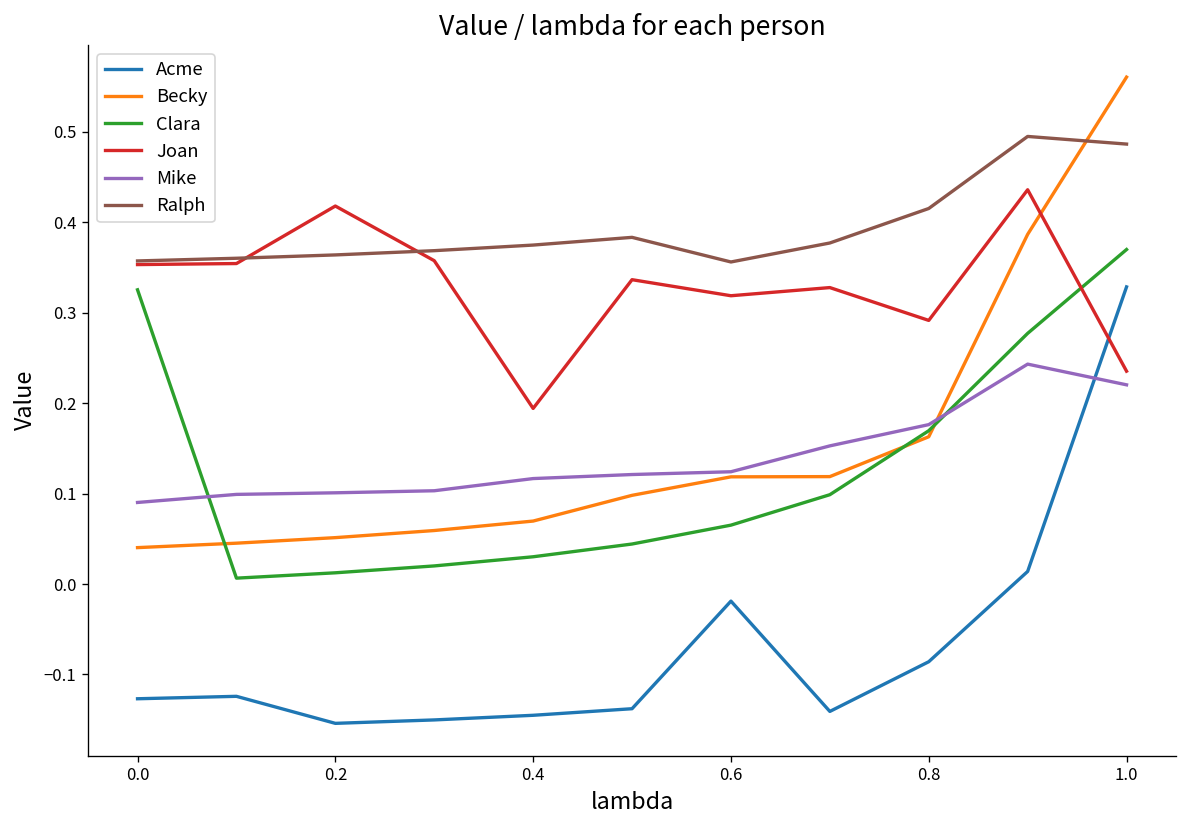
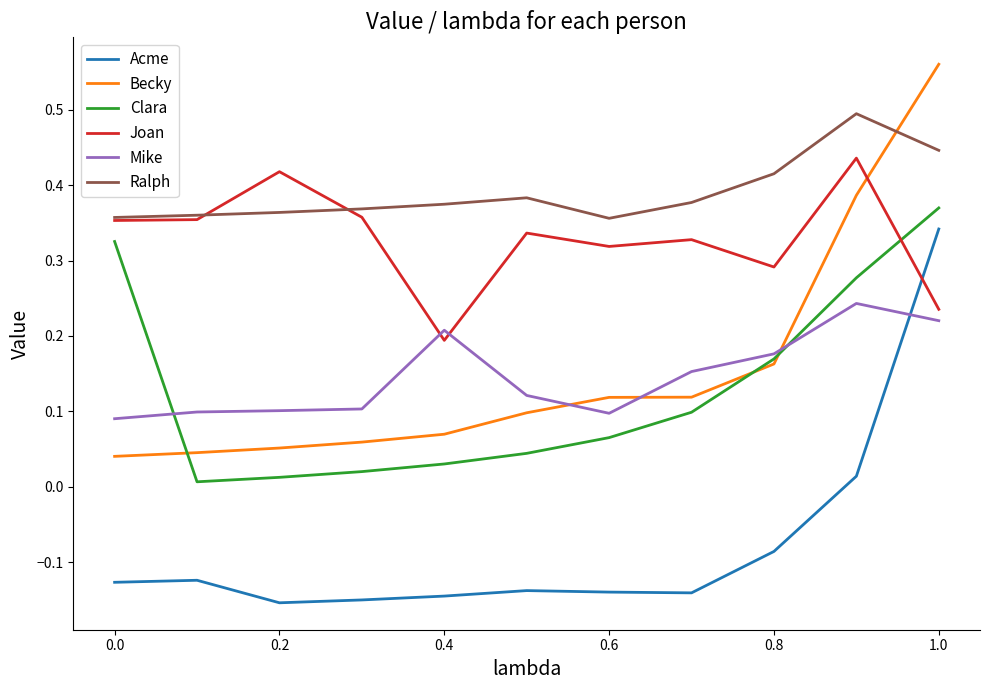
  {
    "Acme": {
      "0.0": -0.13,
      "0.2": -0.15,
      "0.4": -0.15,
-     "0.6": -0.02,
+     "0.6": -0.14,
      "0.8": -0.09,
-     "1.0": 0.33
+     "1.0": 0.34
    },
    "Becky": {
      "0.0": 0.04,
      "0.2": 0.05,
      "0.4": 0.07,
      "0.6": 0.12,
      "0.8": 0.16,
      "1.0": 0.56
    },
    "Clara": {
      "0.0": 0.33,
      "0.2": 0.01,
      "0.4": 0.03,
      "0.6": 0.07,
      "0.8": 0.17,
      "1.0": 0.37
    },
    "Joan": {
      "0.0": 0.35,
      "0.2": 0.42,
      "0.4": 0.19,
      "0.6": 0.32,
      "0.8": 0.29,
      "1.0": 0.24
    },
    "Mike": {
      "0.0": 0.09,
      "0.2": 0.10,
-     "0.4": 0.12,
-     "0.6": 0.12,
+     "0.4": 0.21,
+     "0.6": 0.10,
      "0.8": 0.18,
      "1.0": 0.22
    },
    "Ralph": {
      "0.0": 0.36,
      "0.2": 0.36,
      "0.4": 0.37,
      "0.6": 0.36,
      "0.8": 0.42,
-     "1.0": 0.49
+     "1.0": 0.45
    }
  }
